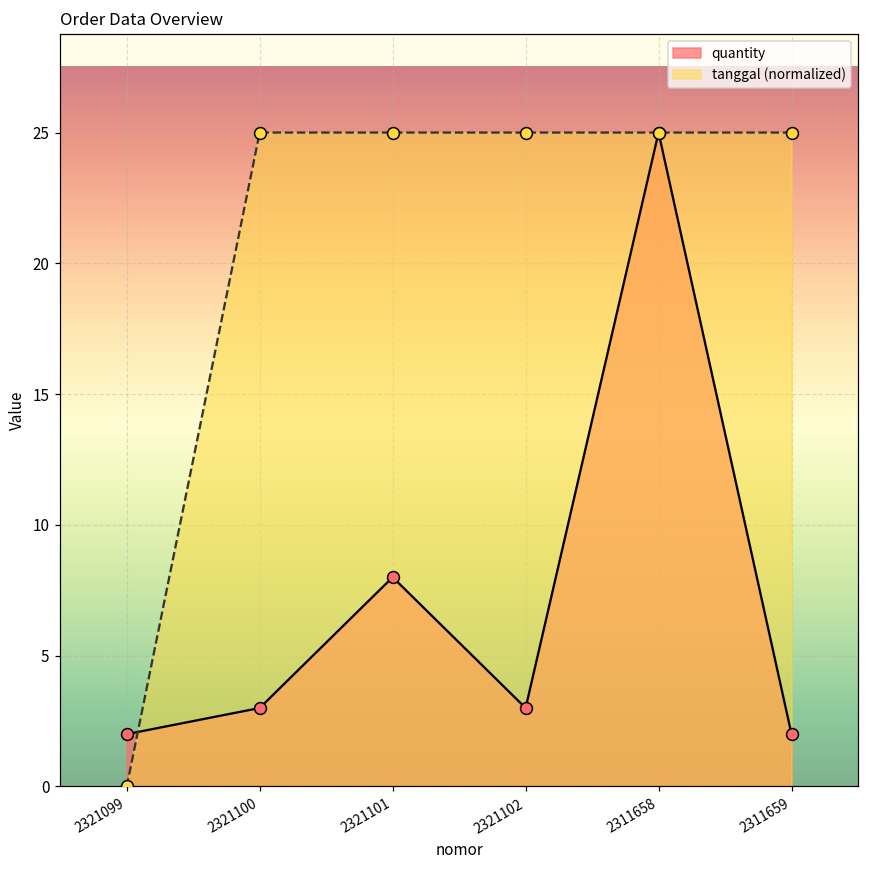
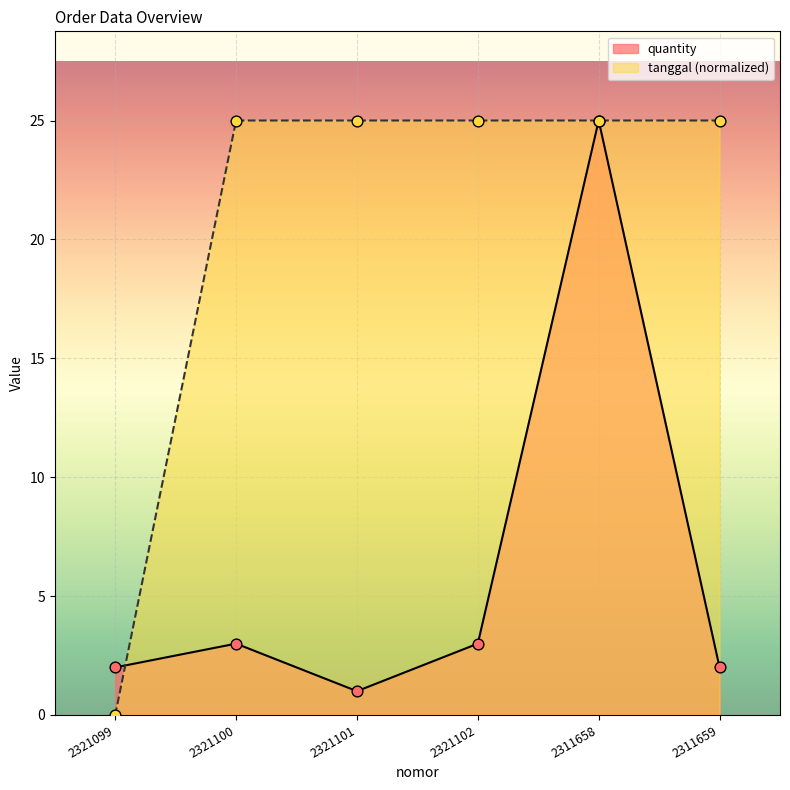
  {
    "quantity": {
      "2321099": 2,
      "2321100": 3,
-     "2321101": 8,
+     "2321101": 1,
      "2321102": 3,
      "2311659": 2
    },
    "tanggal (normalized)": {
      "2321099": 0,
      "2321100": 25,
      "2321101": 25,
      "2321102": 25,
      "2311659": 25
    }
  }
